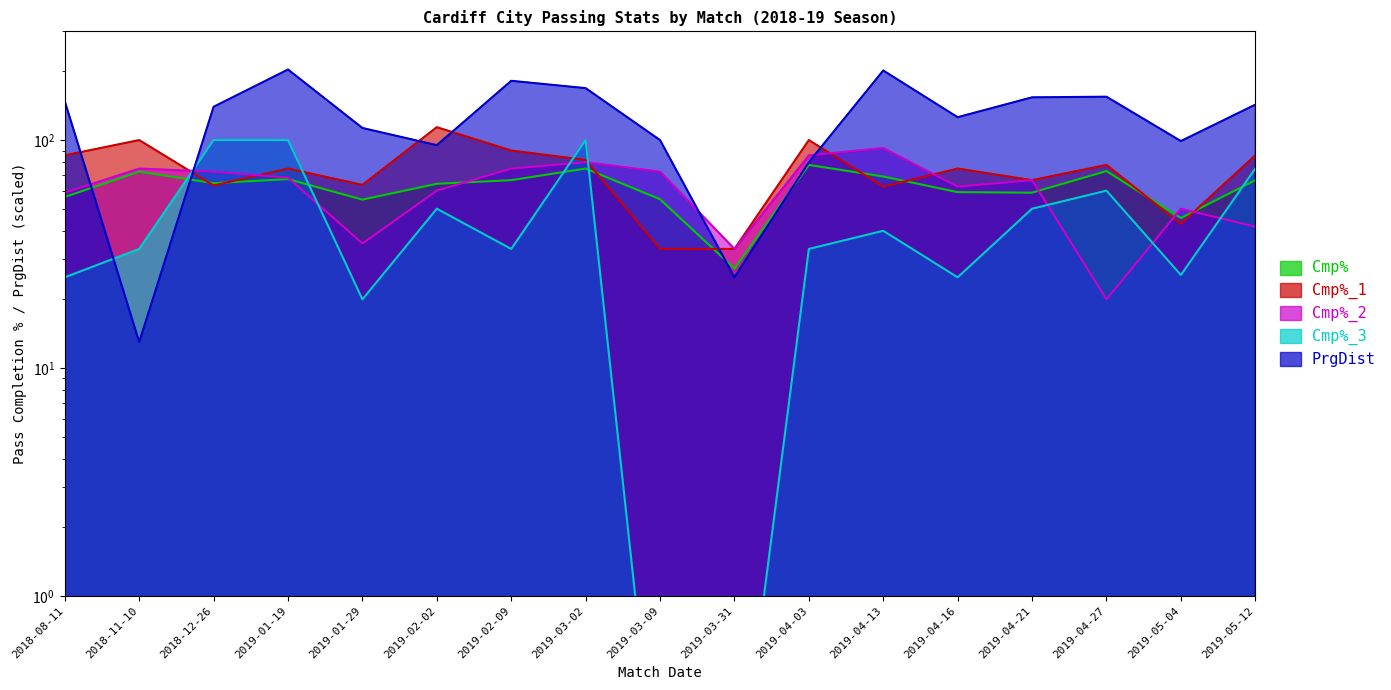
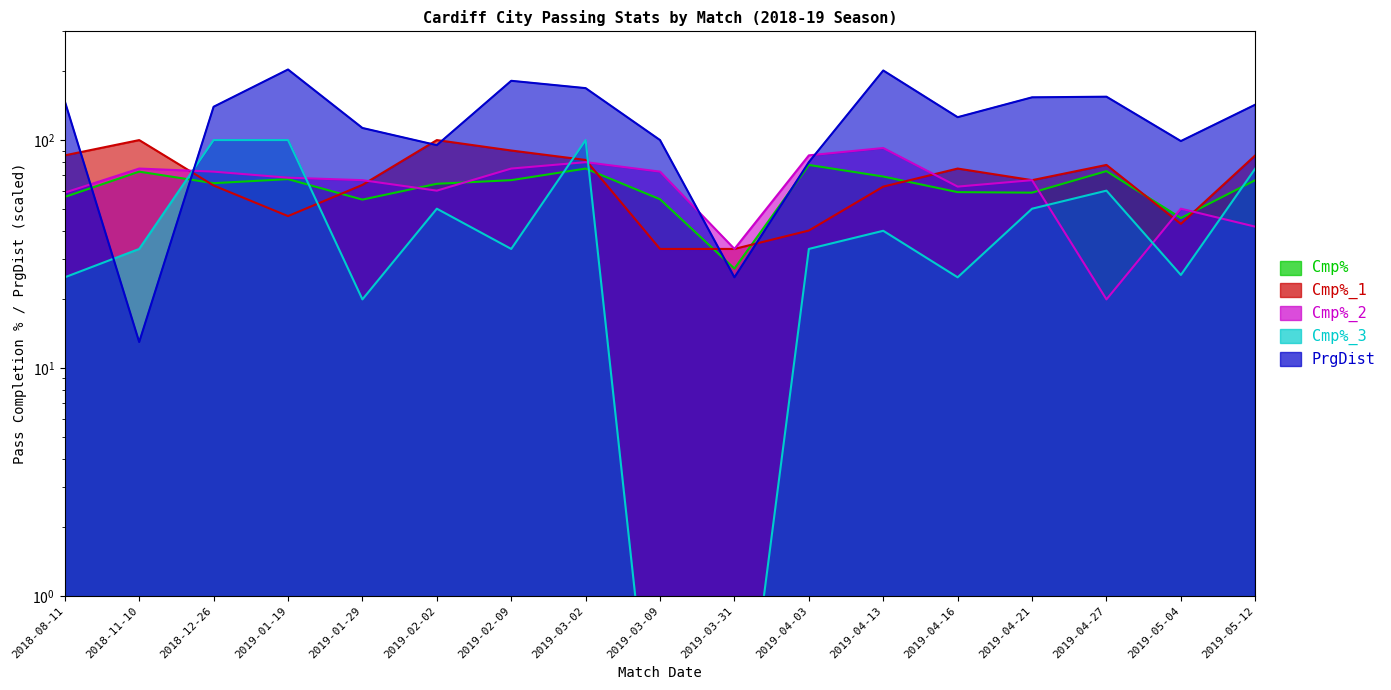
  {
    "Cmp%": {
      "2018-08-11": 56,
      "2018-11-10": 73,
      "2019-01-29": 55,
      "2019-02-02": 64,
      "2019-02-09": 67,
      "2019-03-02": 75,
      "2019-03-09": 55,
      "2019-03-31": 27,
      "2019-04-03": 78,
      "2019-04-13": 69,
      "2019-04-16": 59,
      "2019-04-21": 59,
      "2019-04-27": 73,
      "2019-05-04": 46,
      "2019-05-12": 67
    },
    "Cmp%_1": {
      "2018-08-11": 86,
      "2018-11-10": 100,
-     "2019-01-19": 75,
+     "2019-01-19": 46,
      "2019-01-29": 64,
-     "2019-02-02": 110,
+     "2019-02-02": 100,
      "2019-02-09": 90,
      "2019-03-09": 33,
-     "2019-04-03": 100,
+     "2019-04-03": 40,
      "2019-04-13": 63,
      "2019-04-16": 75,
      "2019-04-27": 78,
      "2019-05-04": 43,
      "2019-05-12": 86
    },
    "Cmp%_2": {
      "2018-08-11": 59,
      "2018-11-10": 75,
      "2018-12-26": 73,
-     "2019-01-29": 35,
+     "2019-01-29": 67,
      "2019-02-02": 60,
      "2019-02-09": 75,
      "2019-03-09": 73,
      "2019-04-03": 86,
      "2019-04-13": 92,
      "2019-04-16": 63,
      "2019-04-27": 20,
      "2019-05-04": 50,
      "2019-05-12": 42
    },
    "Cmp%_3": {
      "2018-08-11": 25,
      "2018-11-10": 33,
      "2018-12-26": 100,
      "2019-01-19": 100,
      "2019-01-29": 20,
      "2019-02-02": 50,
      "2019-02-09": 33,
      "2019-03-02": 100,
      "2019-04-03": 33,
      "2019-04-13": 40,
      "2019-04-16": 25,
      "2019-04-21": 50,
      "2019-04-27": 60,
      "2019-05-04": 26,
      "2019-05-12": 75
    },
    "PrgDist": {
      "2018-08-11": 150,
      "2018-11-10": 13,
      "2018-12-26": 140,
      "2019-01-19": 200,
      "2019-01-29": 110,
      "2019-02-02": 95,
      "2019-02-09": 180,
      "2019-03-02": 170,
      "2019-03-09": 100,
      "2019-03-31": 25,
      "2019-04-03": 80,
      "2019-04-13": 200,
      "2019-04-16": 130,
      "2019-04-21": 150,
      "2019-04-27": 160,
      "2019-05-04": 100,
      "2019-05-12": 140
    }
  }
